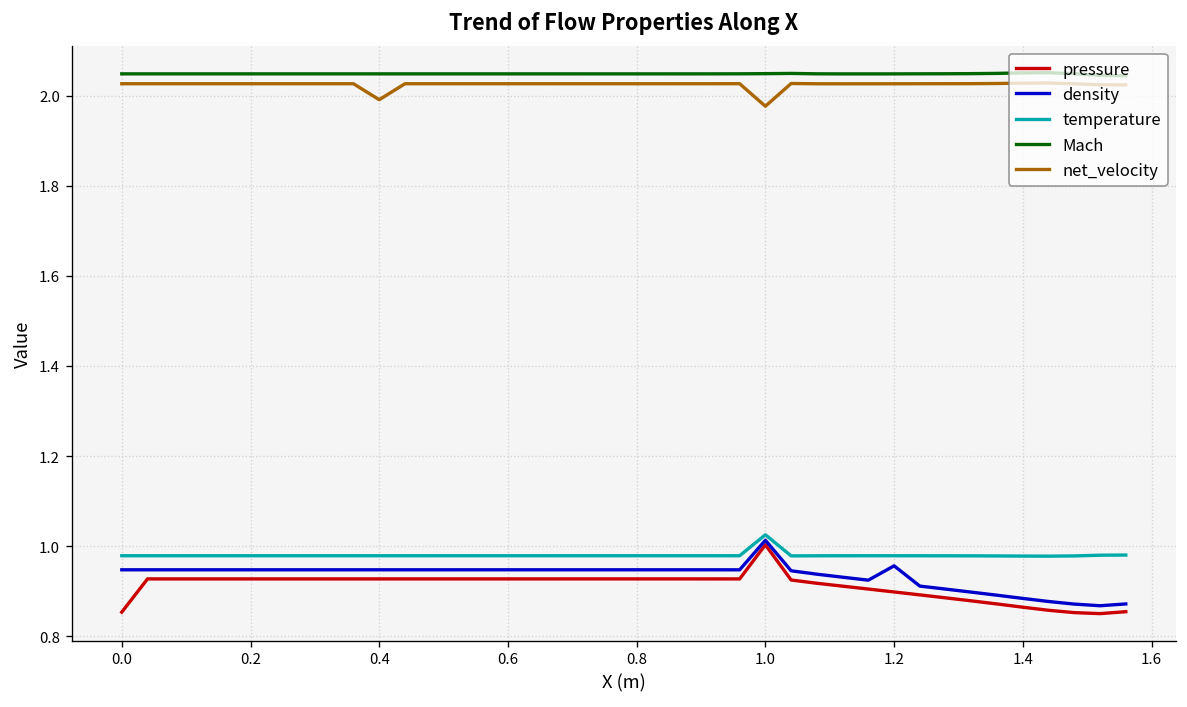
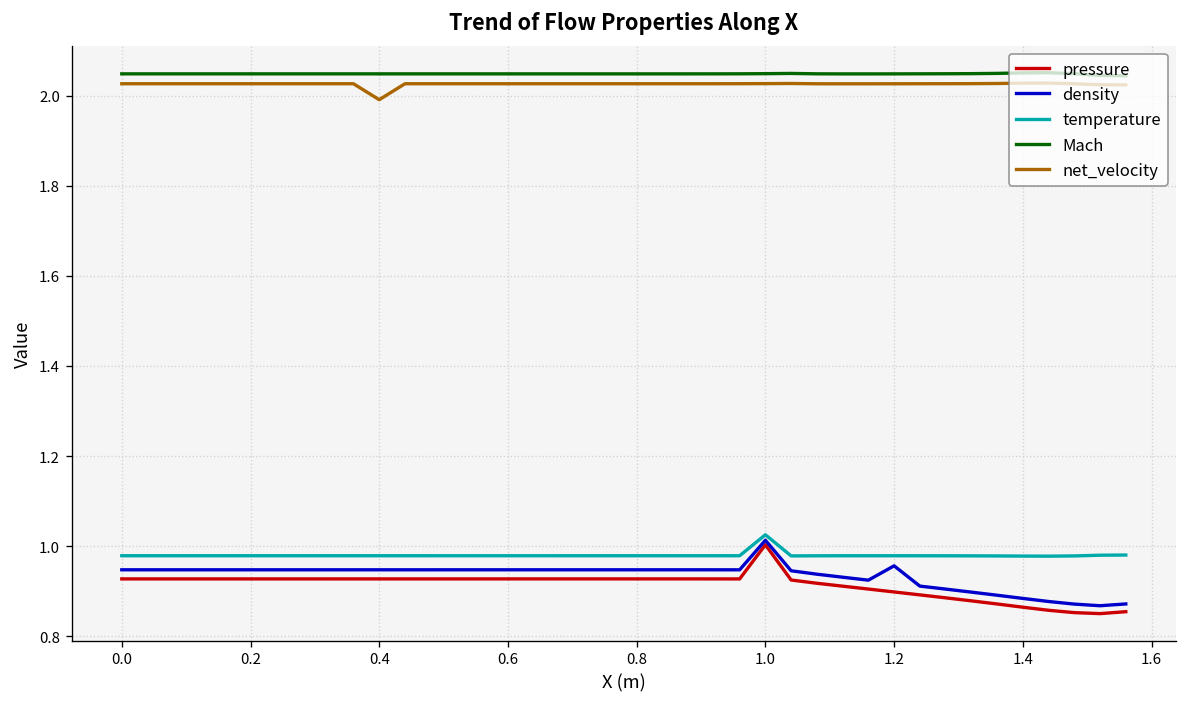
  {
    "pressure": {
-     "0.0": 0.85,
+     "0.0": 0.93,
      "0.2": 0.93,
      "0.4": 0.93,
      "0.6": 0.93,
      "0.8": 0.93,
      "1.0": 1.00,
      "1.2": 0.90,
      "1.4": 0.86
    },
    "density": {
      "0.0": 0.95,
      "0.2": 0.95,
      "0.4": 0.95,
      "0.6": 0.95,
      "0.8": 0.95,
      "1.0": 1.01,
      "1.2": 0.96,
      "1.4": 0.88
    },
    "temperature": {
      "0.0": 0.98,
      "0.2": 0.98,
      "0.4": 0.98,
      "0.6": 0.98,
      "0.8": 0.98,
      "1.0": 1.03,
      "1.2": 0.98,
      "1.4": 0.98
    },
    "Mach": {
      "0.0": 2.05,
      "0.2": 2.05,
      "0.4": 2.05,
      "0.6": 2.05,
      "0.8": 2.05,
      "1.0": 2.05,
      "1.2": 2.05
    },
    "net_velocity": {
      "0.0": 2.03,
      "0.2": 2.03,
      "0.4": 1.99,
      "0.6": 2.03,
      "0.8": 2.03,
-     "1.0": 1.98,
+     "1.0": 2.03,
      "1.2": 2.03
    }
  }
